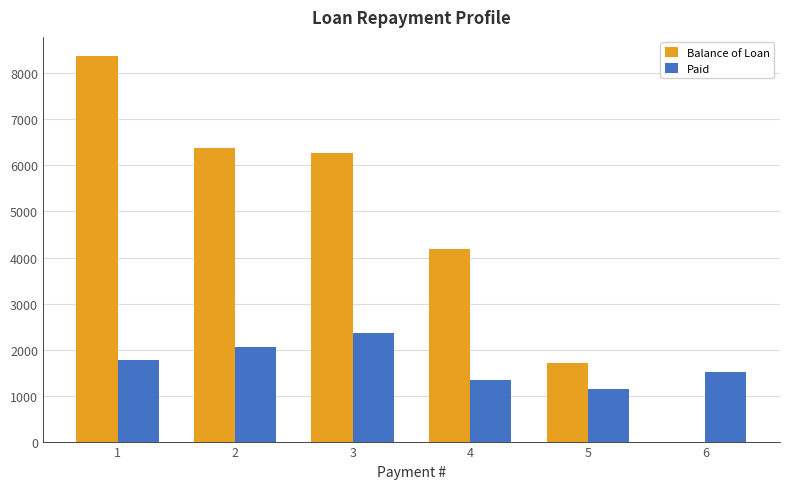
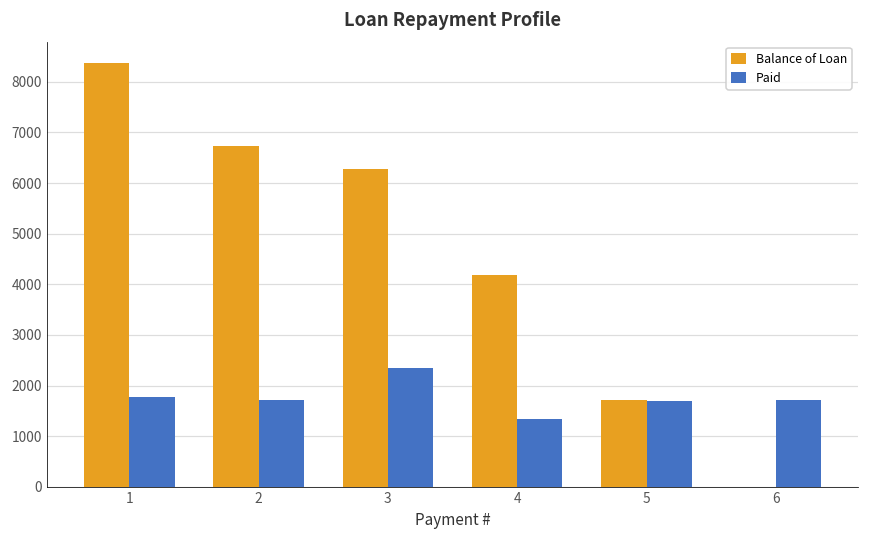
  {
    "Balance of Loan": {
      "1": 8400,
-     "2": 6400,
+     "2": 6700,
      "3": 6300,
      "4": 4200,
      "5": 1700,
      "6": 0
    },
    "Paid": {
      "1": 1800,
-     "2": 2100,
+     "2": 1700,
      "3": 2400,
      "4": 1300,
-     "5": 1100,
-     "6": 1500
+     "5": 1700,
+     "6": 1700
    }
  }
